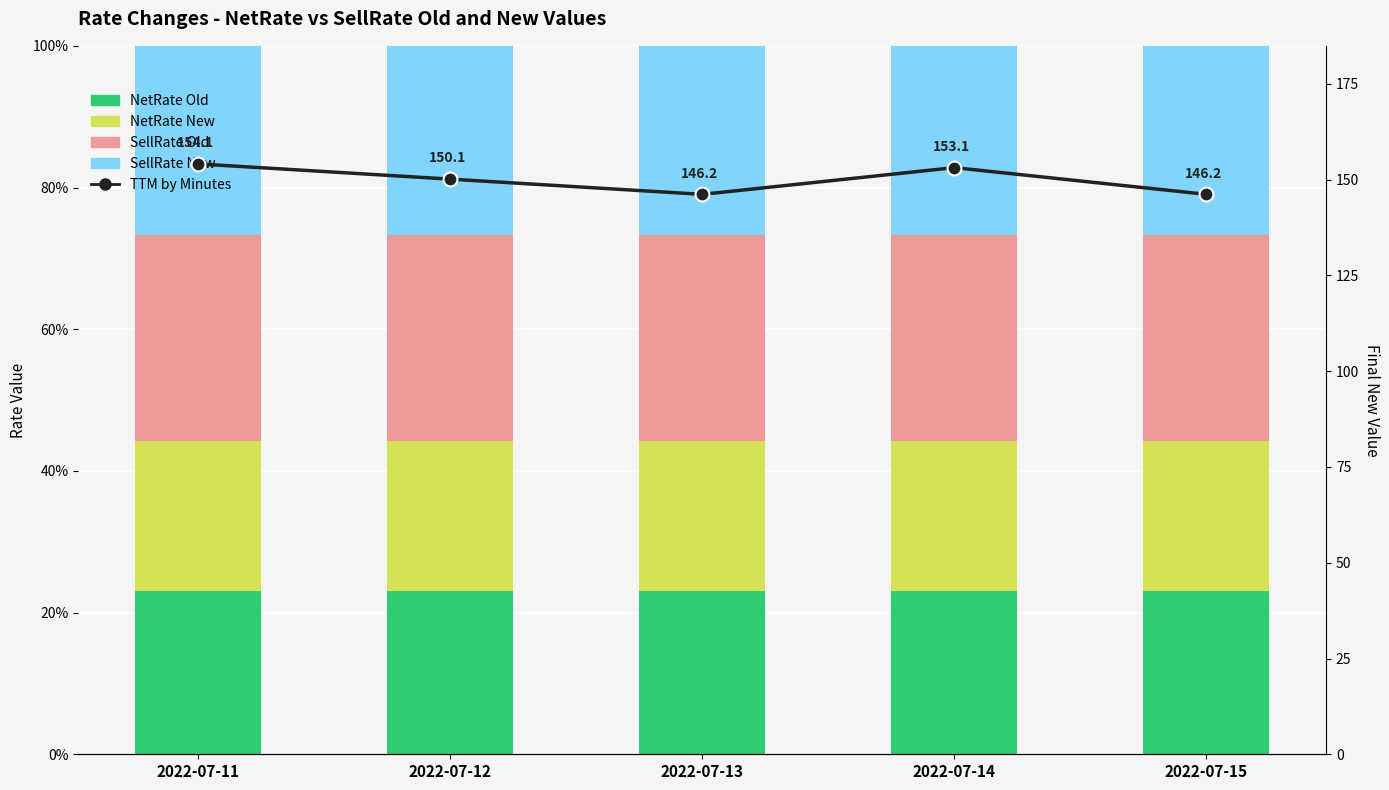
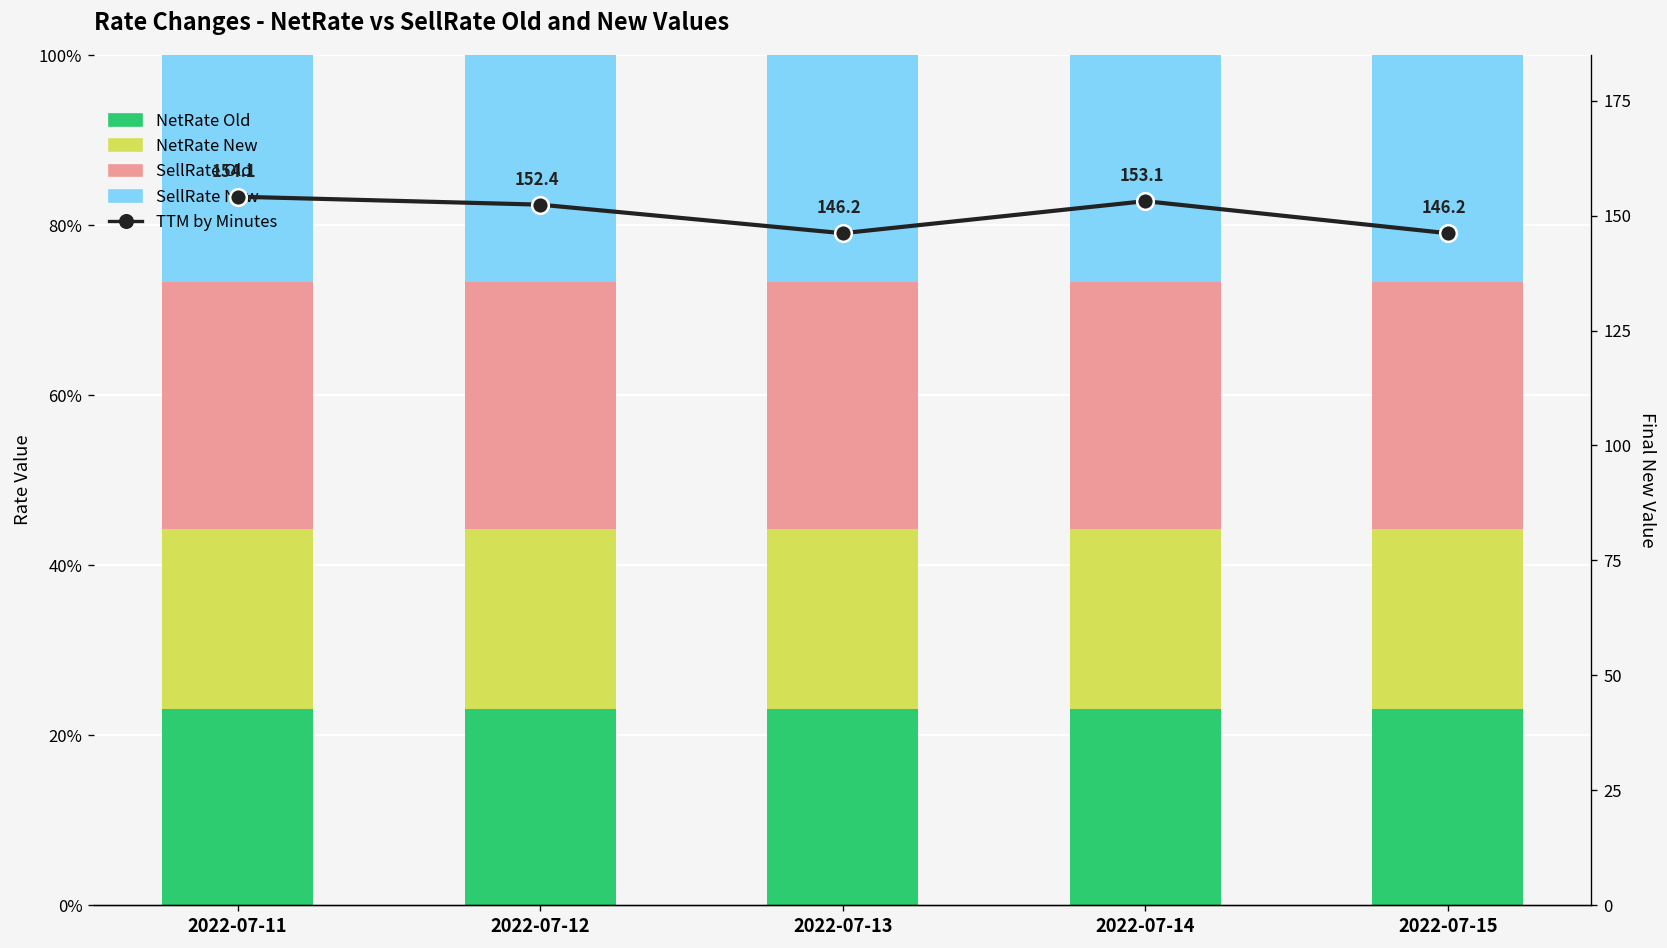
  {
    "TTM by Minutes": {
      "2022-07-11": 154.1,
-     "2022-07-12": 150.1,
+     "2022-07-12": 152.4,
      "2022-07-13": 146.2,
      "2022-07-14": 153.1,
      "2022-07-15": 146.2
    }
  }
